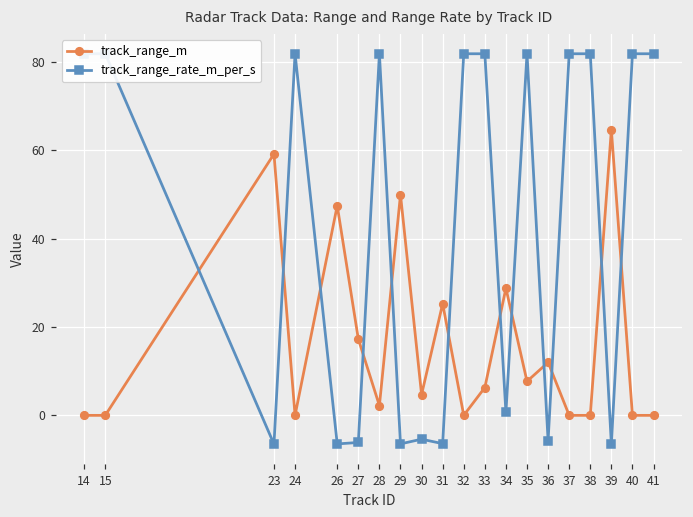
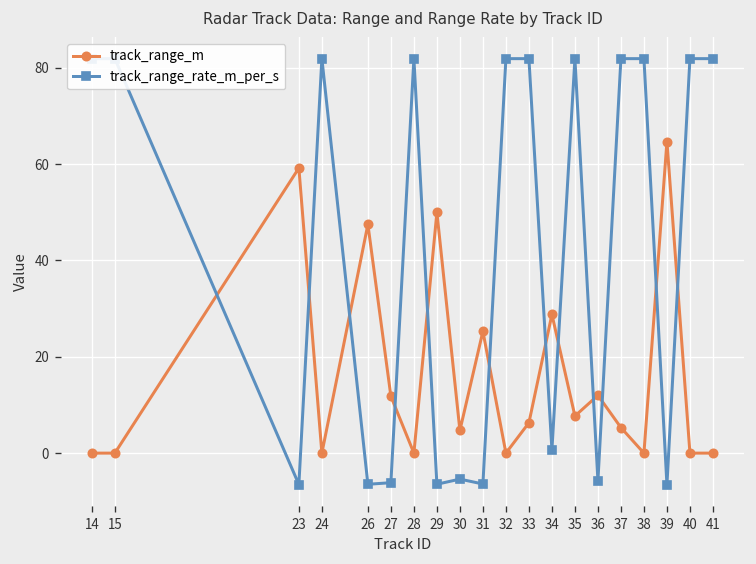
  {
    "track_range_m": {
      "14": 0,
      "15": 0,
      "23": 59,
      "24": 0,
      "26": 48,
-     "27": 17,
-     "28": 2,
+     "27": 12,
+     "28": 0,
      "29": 50,
      "30": 5,
      "31": 25,
      "32": 0,
      "33": 6,
      "34": 29,
      "35": 8,
      "36": 12,
-     "37": 0,
+     "37": 5,
      "38": 0,
      "39": 65,
      "40": 0,
      "41": 0
    },
    "track_range_rate_m_per_s": {
      "23": -7,
      "24": 82,
      "26": -6,
      "27": -6,
      "28": 82,
      "29": -6,
      "30": -5,
      "31": -6,
      "32": 82,
      "33": 82,
      "34": 1,
      "35": 82,
      "36": -6,
      "37": 82,
      "38": 82,
      "39": -7,
      "40": 82,
      "41": 82
    }
  }
